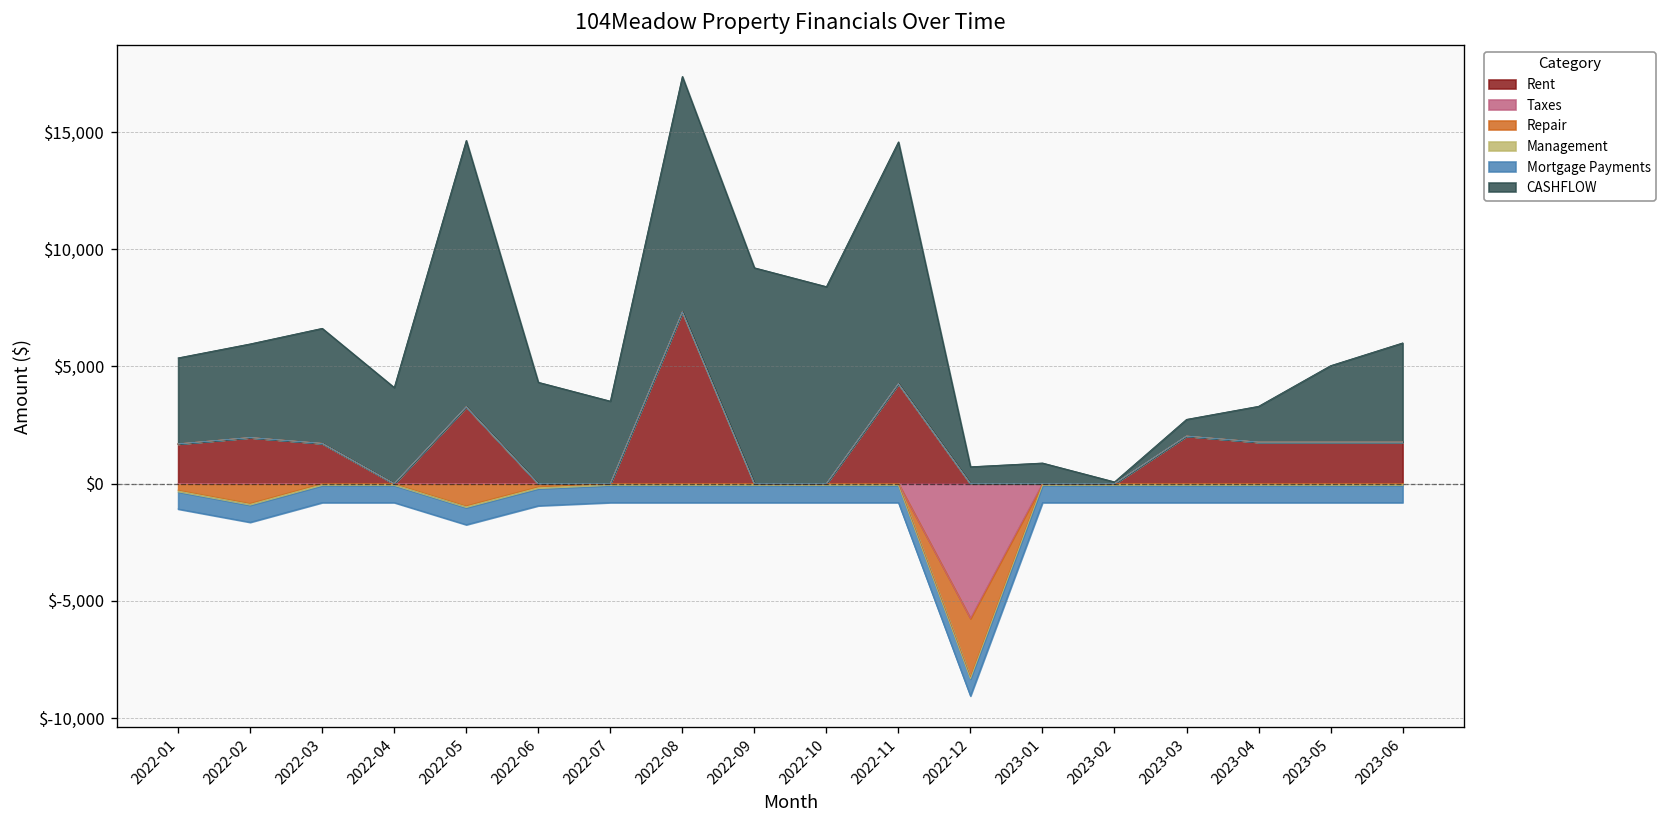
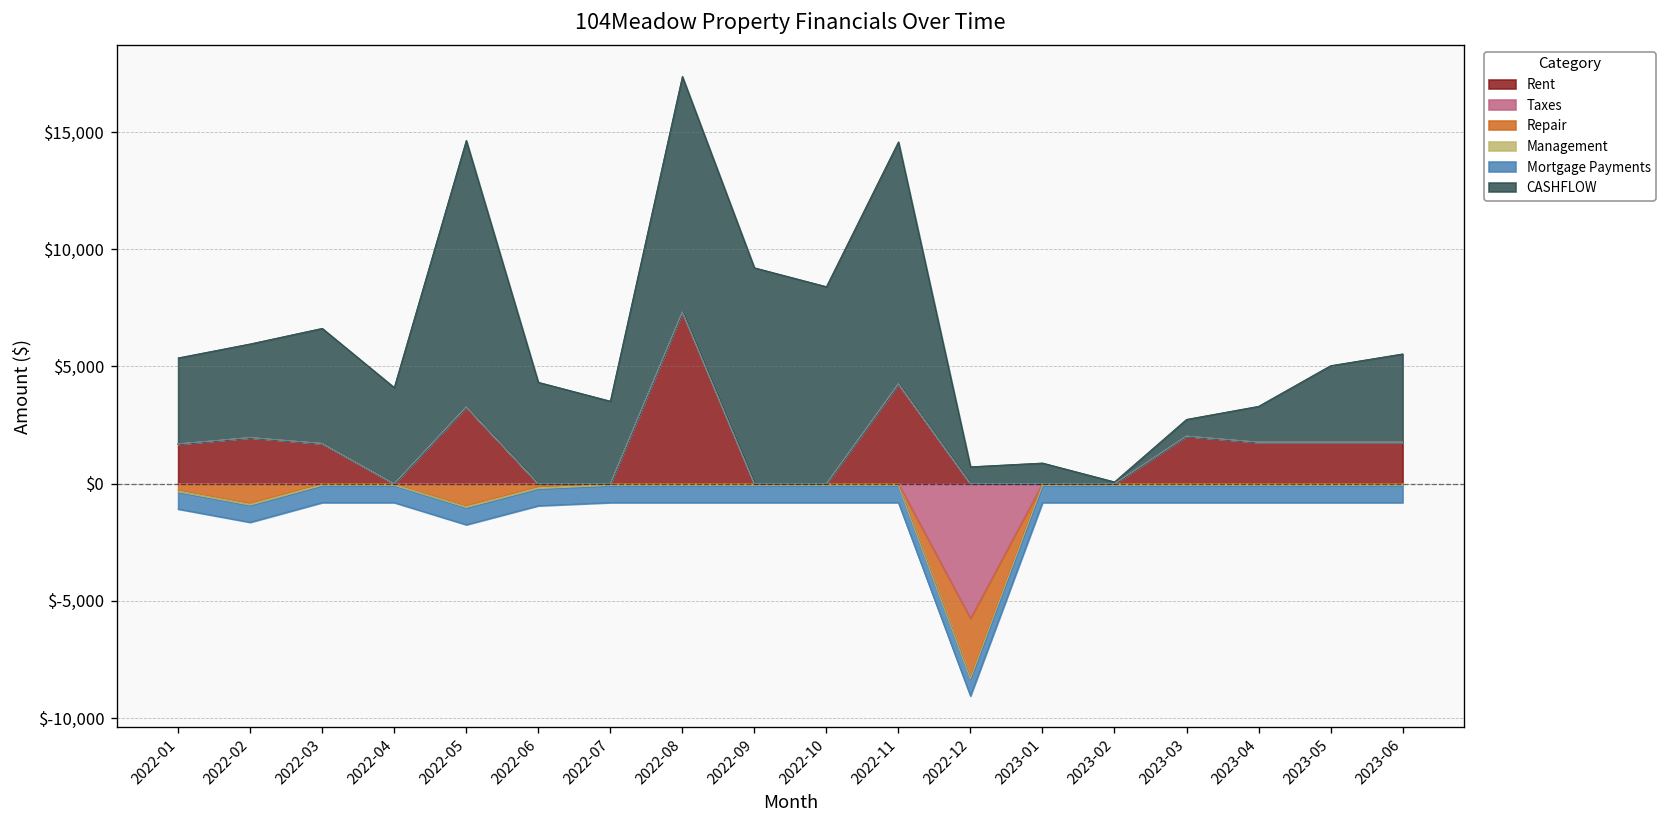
  {
    "CASHFLOW": {
      "2022-01": "$3,700",
      "2022-02": "$4,000",
      "2022-03": "$4,900",
      "2022-04": "$4,100",
      "2022-05": "$11,400",
      "2022-06": "$4,300",
      "2022-07": "$3,500",
      "2022-08": "$10,000",
      "2022-09": "$9,200",
      "2022-10": "$8,400",
      "2022-11": "$10,300",
      "2022-12": "$700",
      "2023-01": "$900",
      "2023-03": "$700",
      "2023-04": "$1,500",
      "2023-05": "$3,300",
-     "2023-06": "$4,200"
+     "2023-06": "$3,800"
    }
  }
